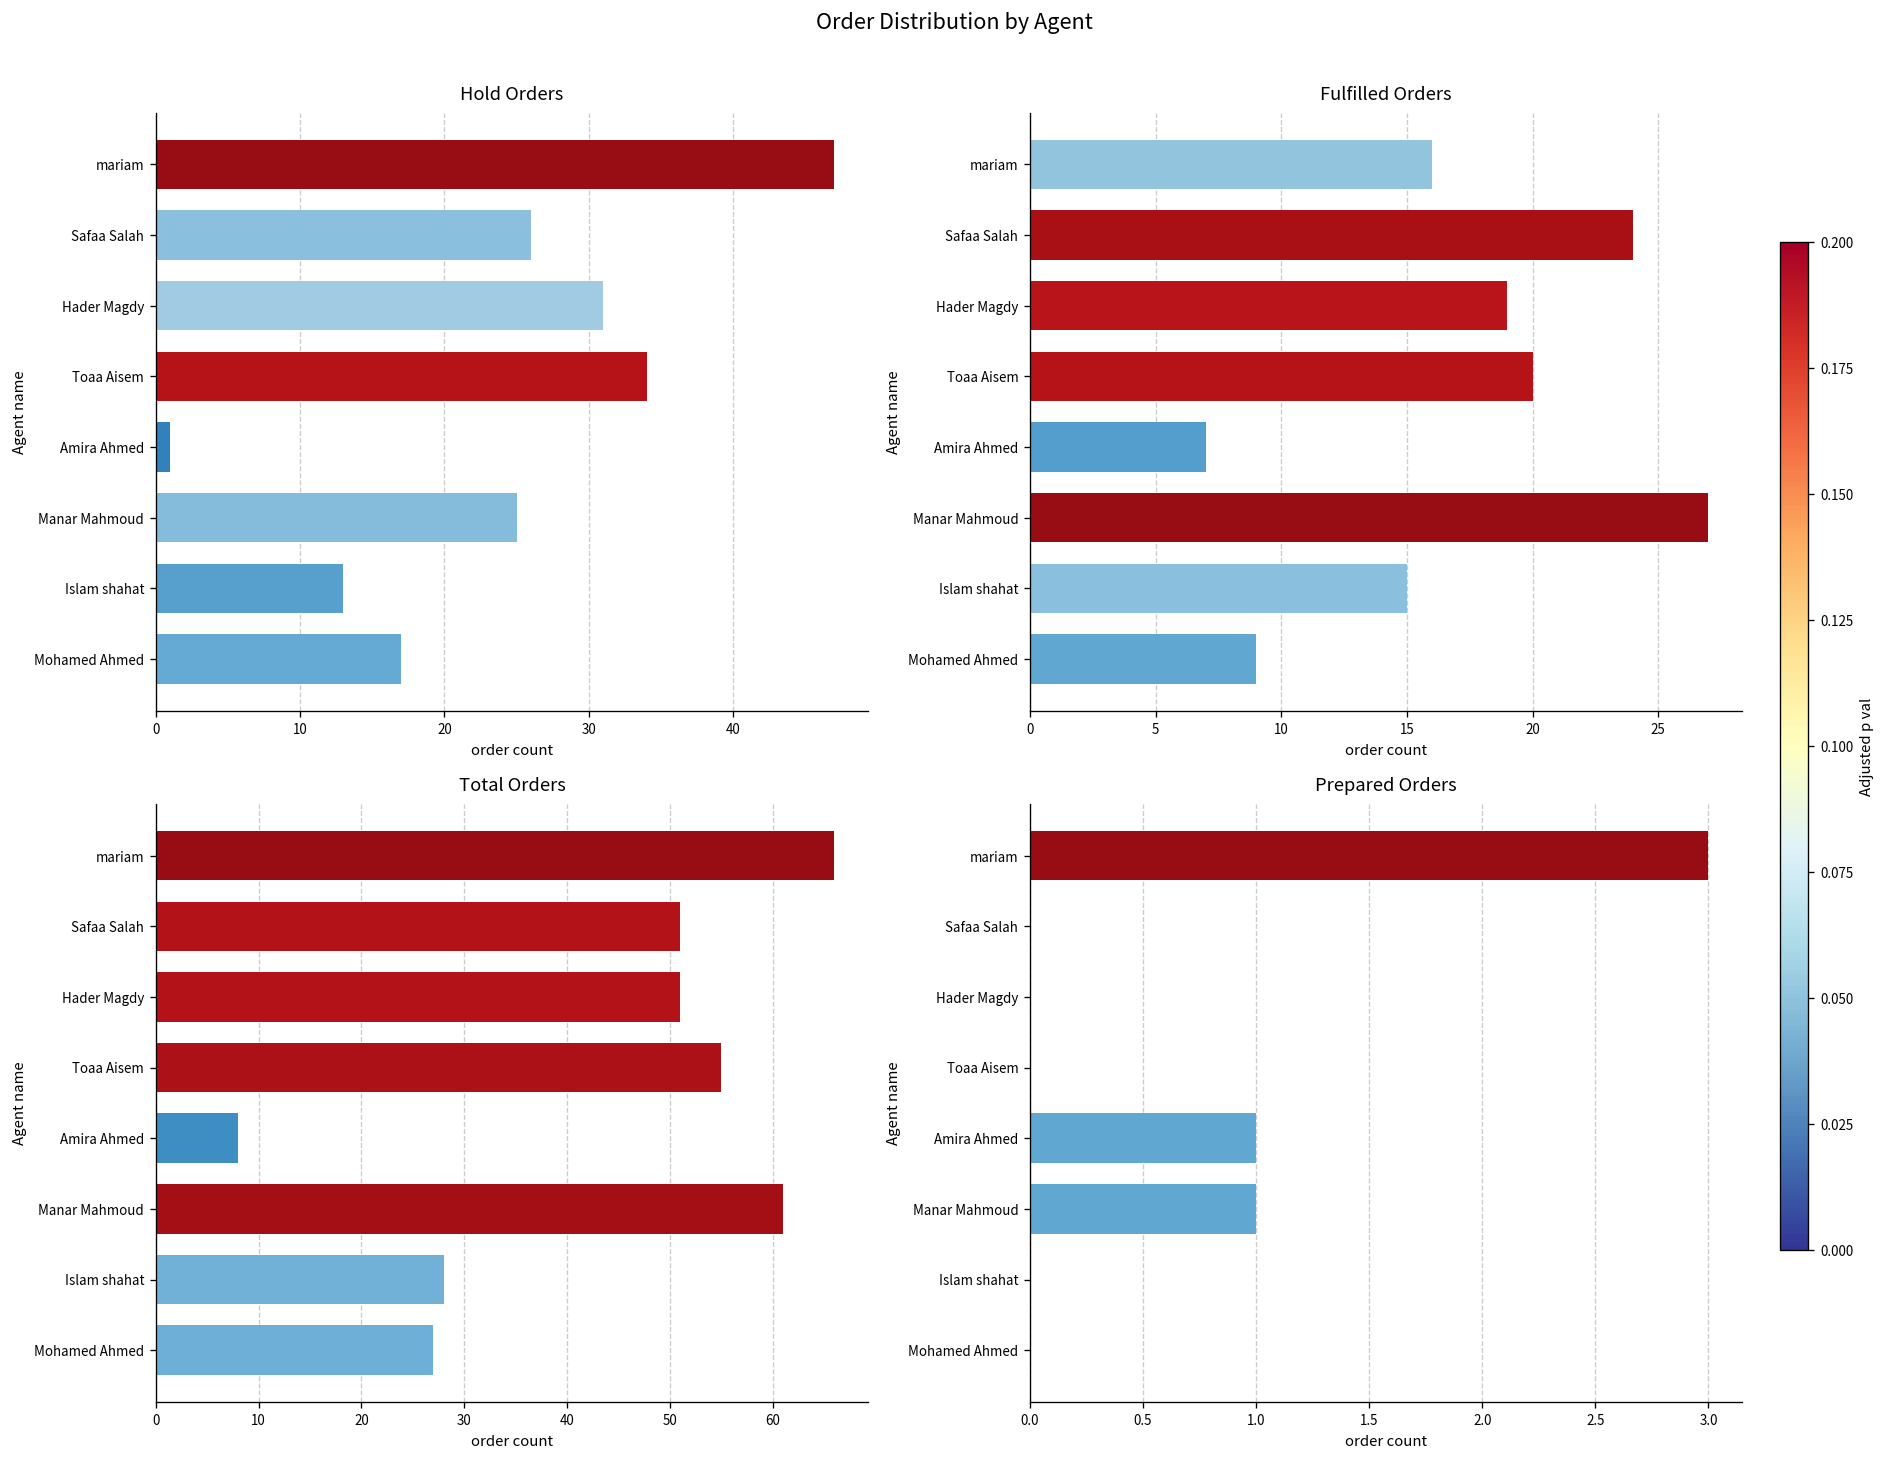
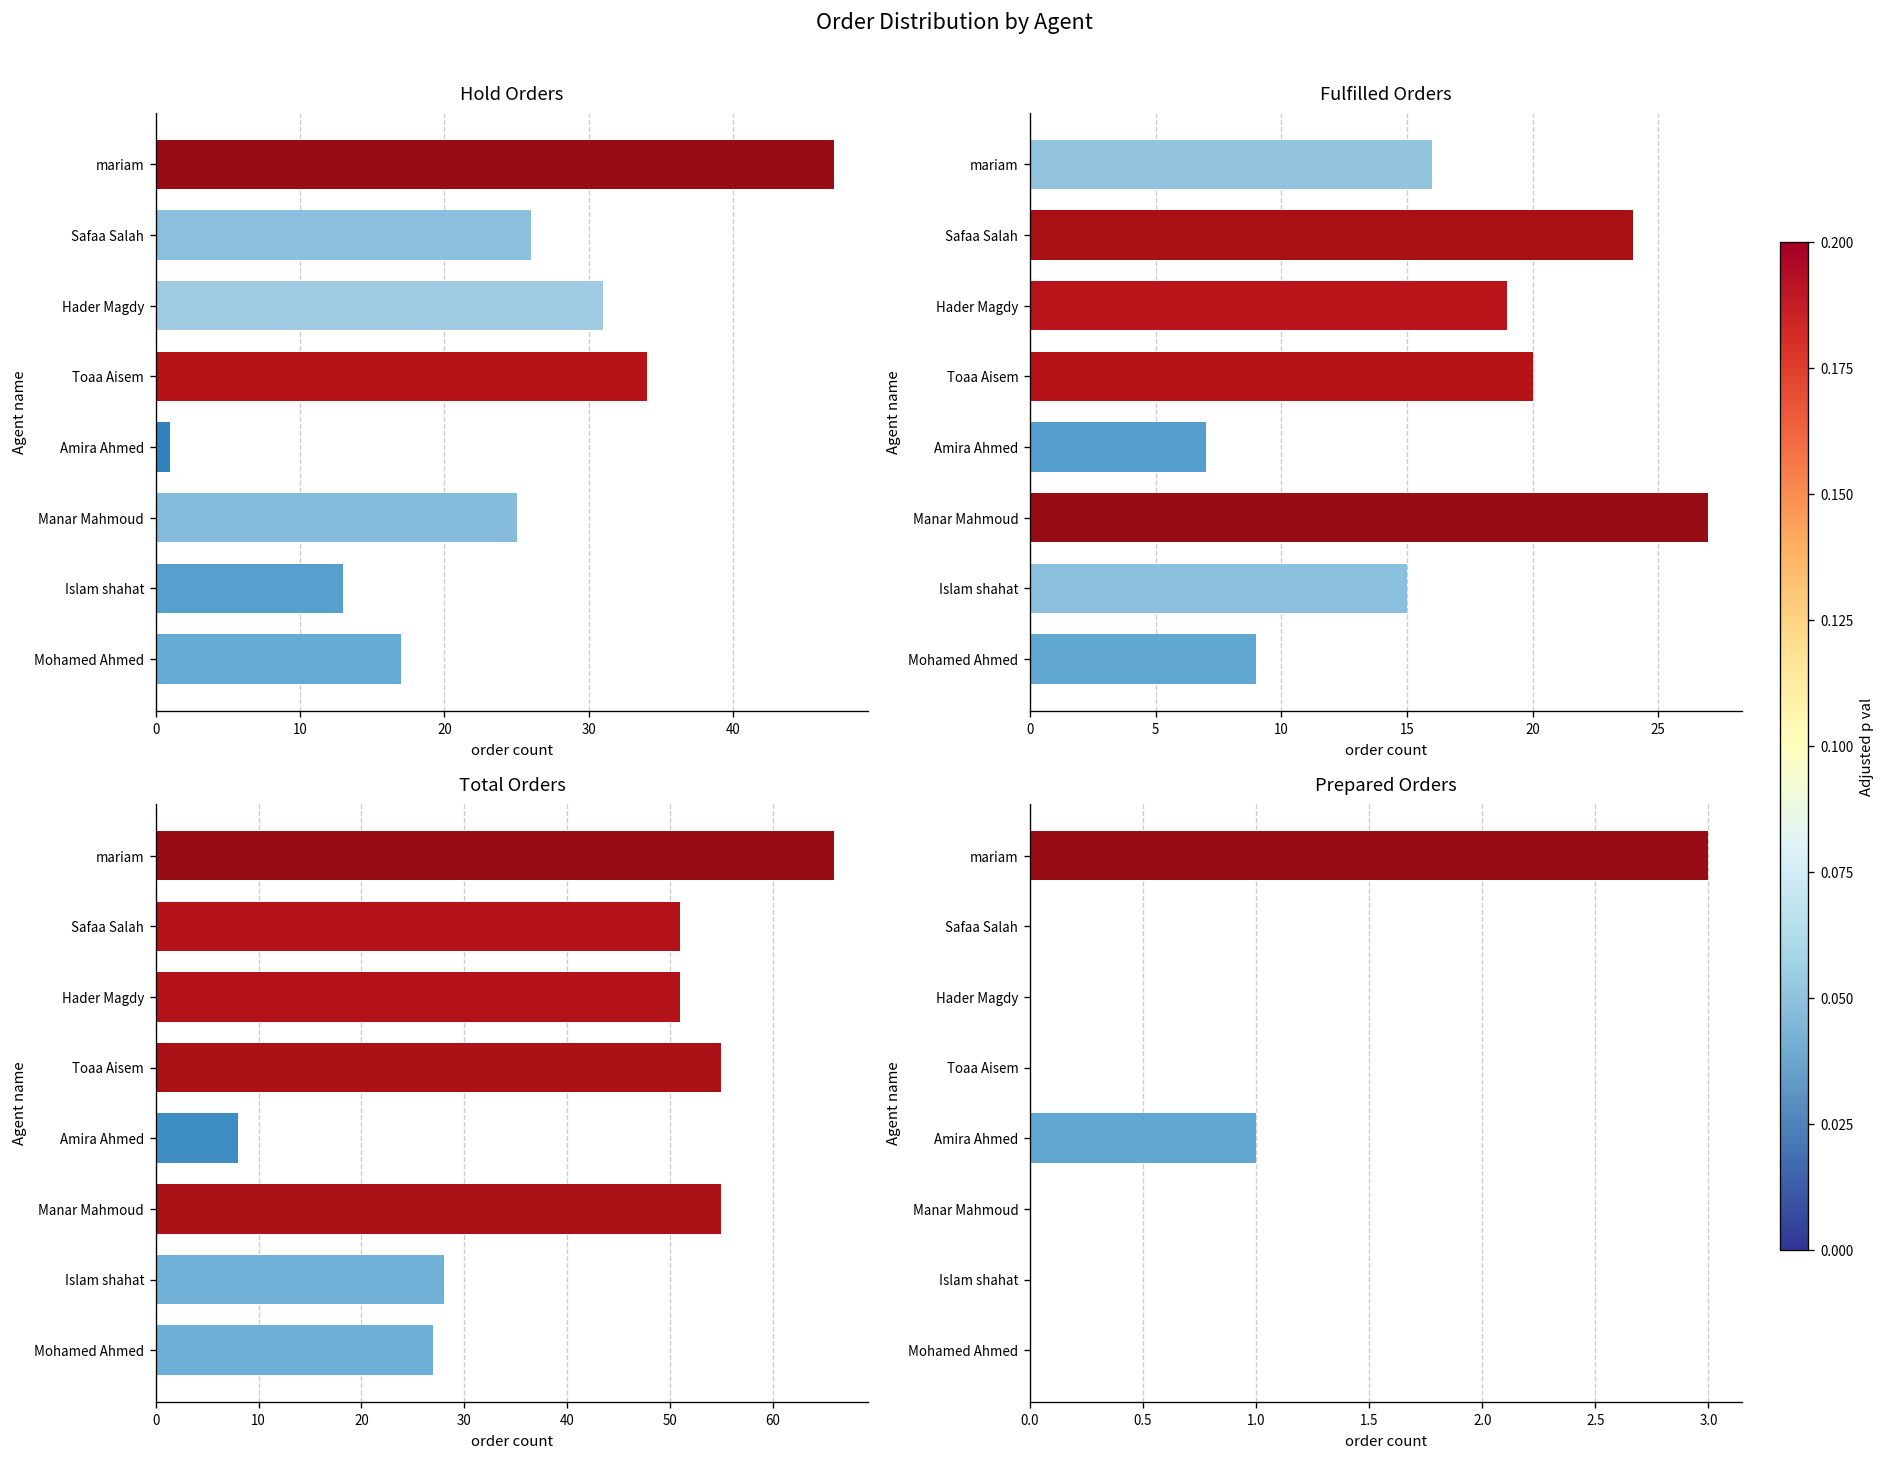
  {
    "Hold Orders": {
      "mariam": 47.0,
      "Safaa Salah": 26.0,
      "Hader Magdy": 31.0,
      "Toaa Aisem": 34.0,
      "Amira Ahmed": 1.0,
      "Manar Mahmoud": 25.0,
      "Islam shahat": 13.0,
      "Mohamed Ahmed": 17.0
    },
    "Fulfilled Orders": {
      "mariam": 16.0,
      "Safaa Salah": 24.0,
      "Hader Magdy": 19.0,
      "Toaa Aisem": 20.0,
      "Amira Ahmed": 7.0,
      "Manar Mahmoud": 27.0,
      "Islam shahat": 15.0,
      "Mohamed Ahmed": 9.0
    },
    "Total Orders": {
      "mariam": 66,
      "Safaa Salah": 51,
      "Hader Magdy": 51,
      "Toaa Aisem": 55,
      "Amira Ahmed": 8,
-     "Manar Mahmoud": 61,
+     "Manar Mahmoud": 55,
      "Islam shahat": 28,
      "Mohamed Ahmed": 27
    },
    "Prepared Orders": {
      "mariam": 3,
      "Safaa Salah": 0,
      "Hader Magdy": 0,
      "Toaa Aisem": 0,
      "Amira Ahmed": 1,
-     "Manar Mahmoud": 1,
+     "Manar Mahmoud": 0,
      "Islam shahat": 0,
      "Mohamed Ahmed": 0
    }
  }
